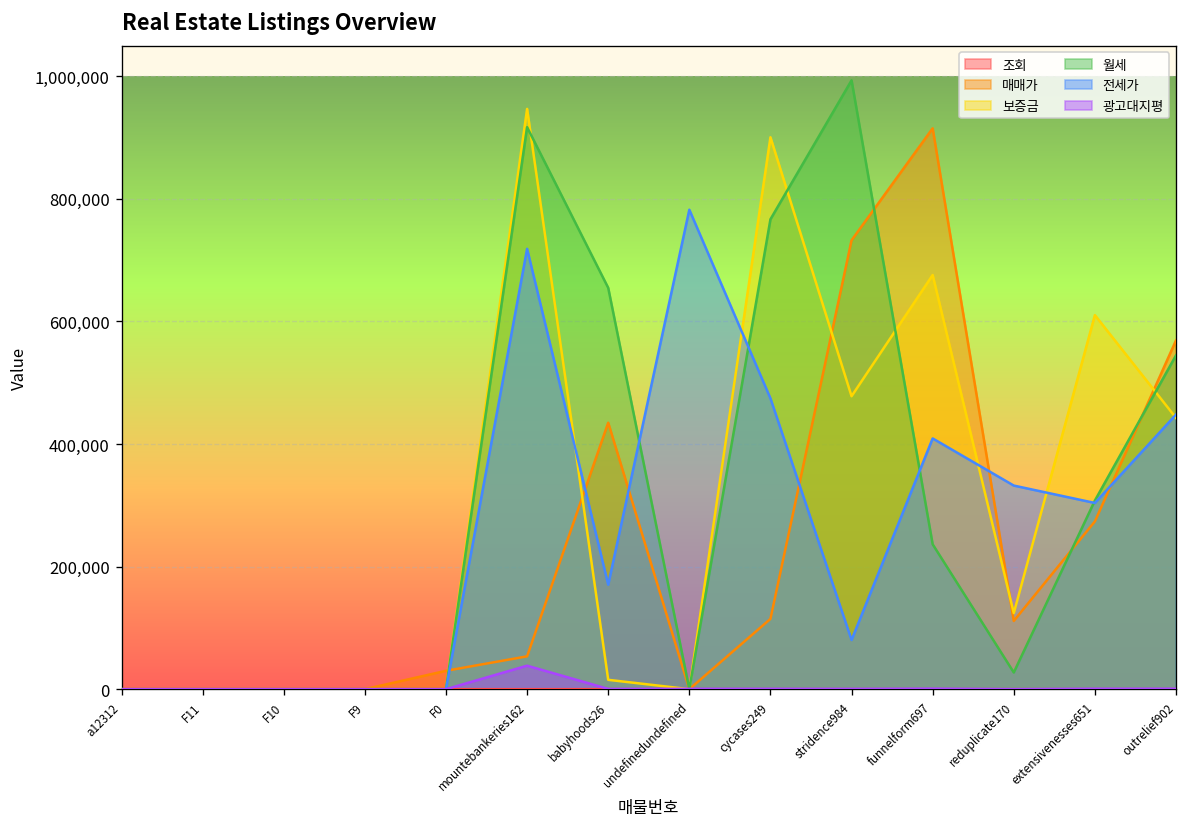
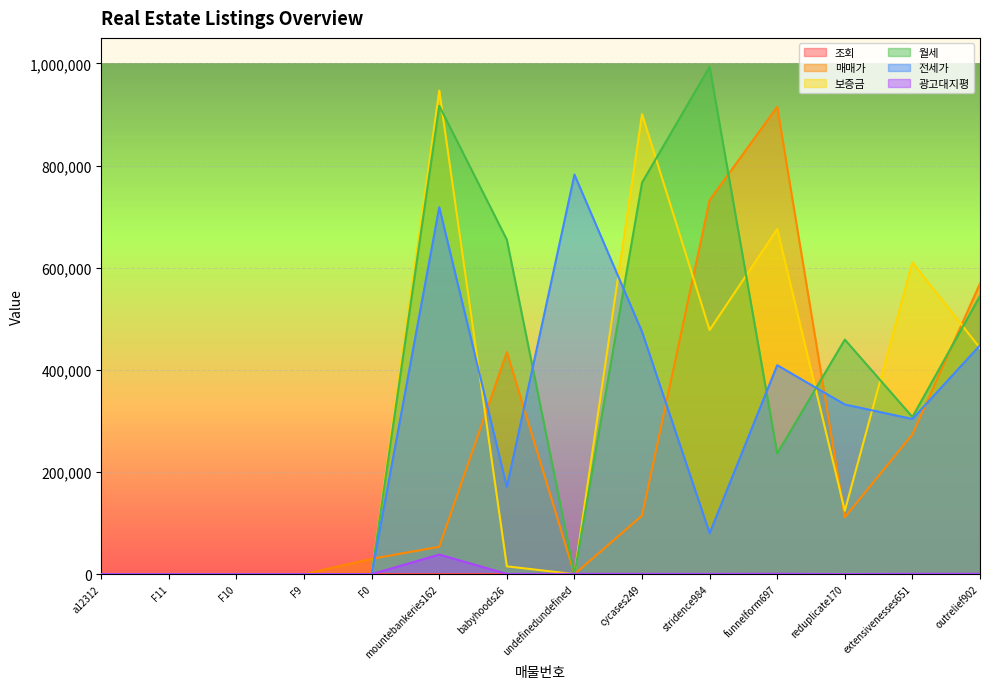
  {
    "조회": {
      "mountebankeries162": "0"
    },
    "월세": {
      "mountebankeries162": "920,000",
      "babyhoods26": "650,000",
      "cycases249": "770,000",
      "stridence984": "990,000",
      "funnelform697": "240,000",
-     "reduplicate170": "30,000",
+     "reduplicate170": "460,000",
      "outrelief902": "540,000"
    },
    "전세가": {
      "mountebankeries162": "720,000",
      "babyhoods26": "170,000",
      "undefinedundefined": "780,000",
      "cycases249": "470,000",
      "stridence984": "80,000",
      "funnelform697": "410,000",
      "reduplicate170": "330,000",
      "outrelief902": "450,000"
    },
    "광고대지평": {
      "mountebankeries162": "40,000"
    }
  }
